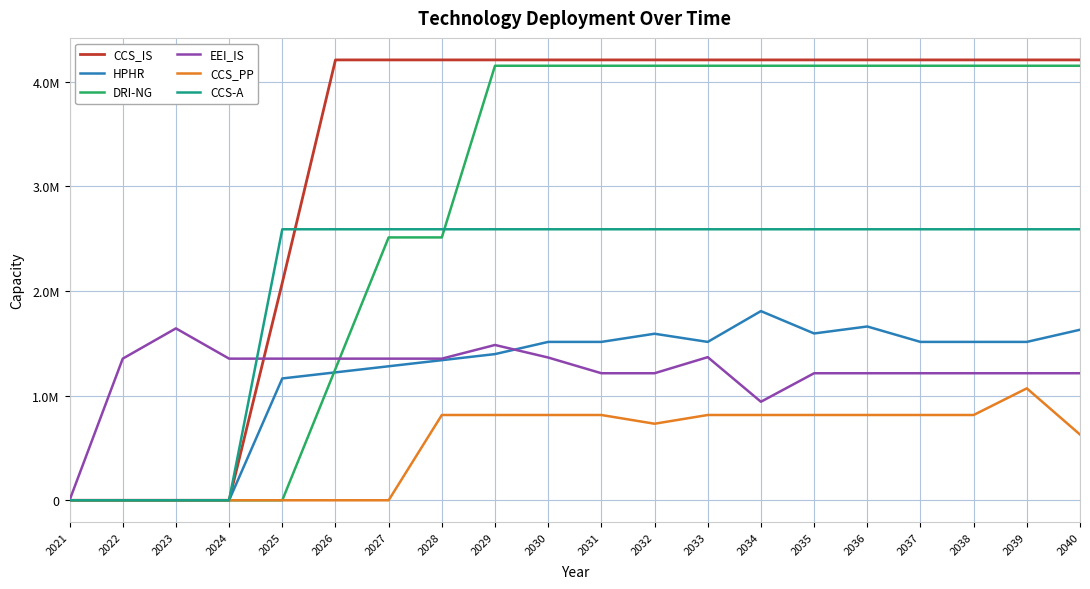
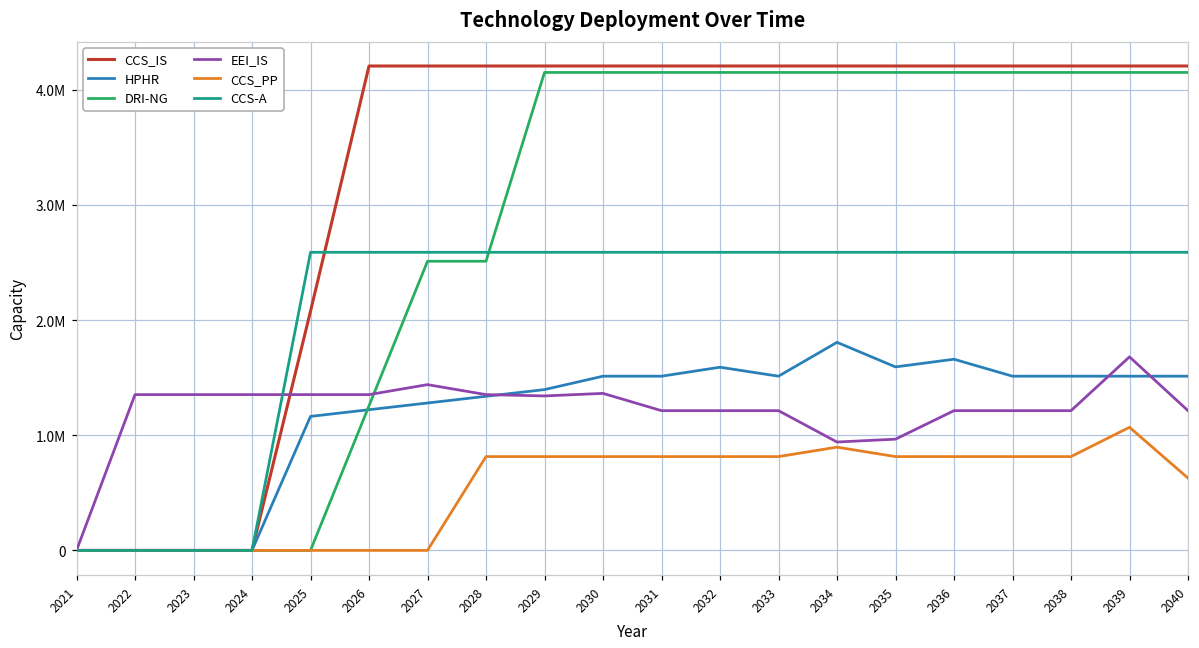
  {
    "CCS_IS": {
      "2025": 2080000,
      "2026": 4210000,
      "2027": 4210000,
      "2028": 4210000,
      "2029": 4210000,
      "2030": 4210000,
      "2031": 4210000,
      "2032": 4210000,
      "2033": 4210000,
      "2034": 4210000,
      "2035": 4210000,
      "2036": 4210000,
      "2037": 4210000,
      "2038": 4210000,
      "2039": 4210000,
      "2040": 4210000
    },
    "HPHR": {
      "2025": 1160000,
      "2026": 1220000,
      "2027": 1280000,
      "2029": 1400000,
      "2030": 1510000,
      "2031": 1510000,
      "2032": 1590000,
      "2033": 1510000,
      "2034": 1810000,
      "2035": 1590000,
      "2036": 1660000,
      "2037": 1510000,
      "2038": 1510000,
      "2039": 1510000,
-     "2040": 1630000
+     "2040": 1510000
    },
    "EEI_IS": {
      "2022": 1350000,
-     "2023": 1640000,
+     "2023": 1350000,
      "2024": 1350000,
      "2025": 1350000,
      "2026": 1350000,
-     "2027": 1350000,
-     "2029": 1480000,
+     "2027": 1440000,
+     "2029": 1340000,
      "2030": 1360000,
      "2031": 1210000,
      "2032": 1210000,
-     "2033": 1370000,
+     "2033": 1210000,
      "2034": 940000,
-     "2035": 1210000,
+     "2035": 970000,
      "2036": 1210000,
      "2037": 1210000,
      "2038": 1210000,
-     "2039": 1210000,
+     "2039": 1680000,
      "2040": 1210000
    },
    "CCS_PP": {
      "2026": 0,
      "2027": 0,
      "2028": 810000,
      "2029": 810000,
      "2030": 810000,
      "2031": 810000,
-     "2032": 730000,
+     "2032": 810000,
      "2033": 810000,
-     "2034": 810000,
+     "2034": 900000,
      "2035": 810000,
      "2036": 810000,
      "2037": 810000,
      "2038": 810000,
      "2039": 1070000,
      "2040": 630000
    }
  }
